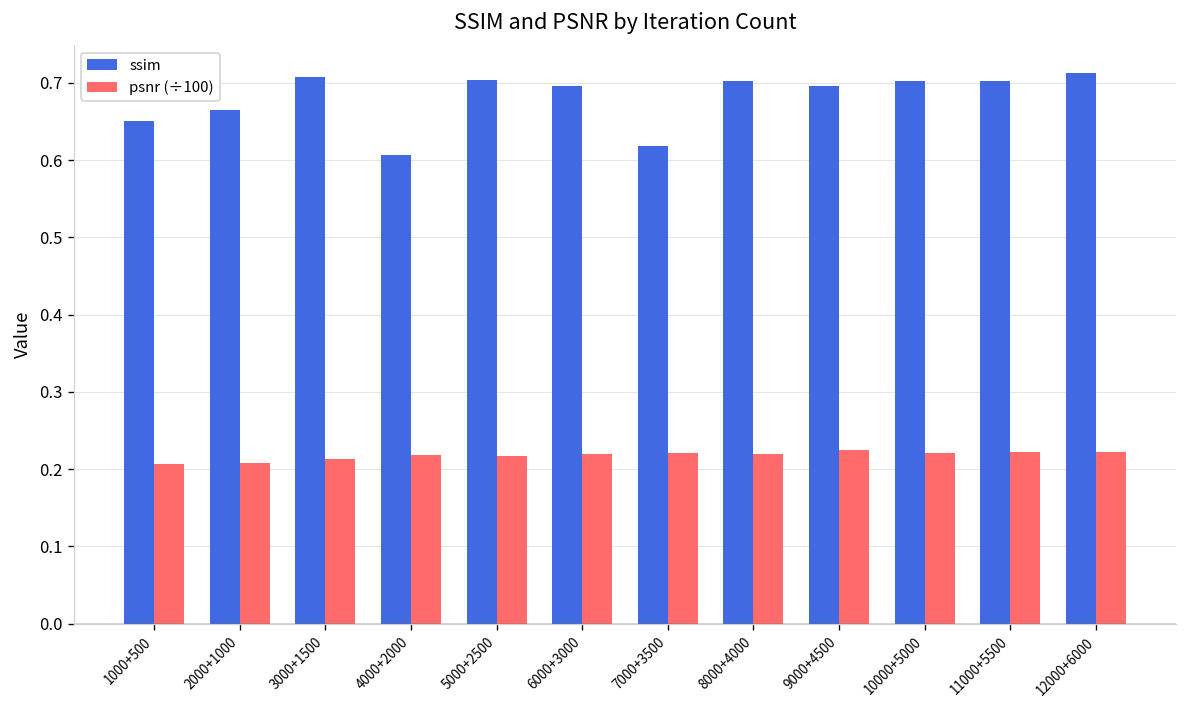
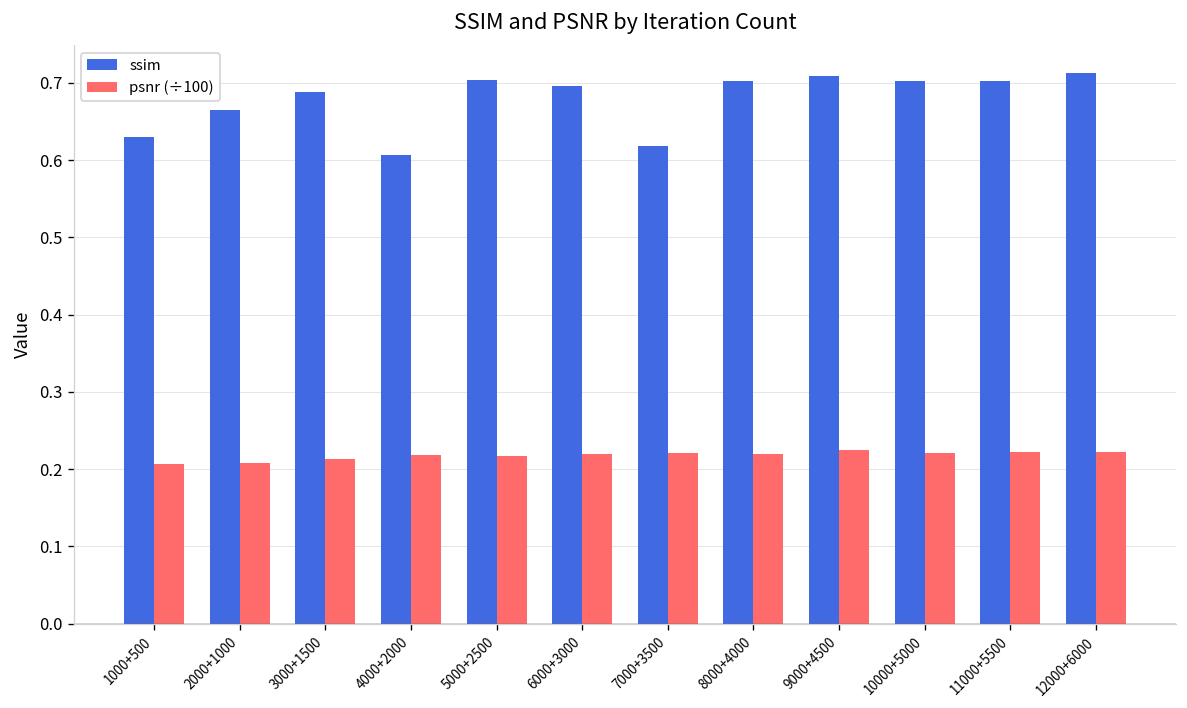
  {
    "ssim": {
-     "1000+500": 0.65,
+     "1000+500": 0.63,
      "2000+1000": 0.67,
-     "3000+1500": 0.71,
+     "3000+1500": 0.69,
      "4000+2000": 0.61,
      "5000+2500": 0.70,
      "6000+3000": 0.70,
      "7000+3500": 0.62,
      "8000+4000": 0.70,
-     "9000+4500": 0.70,
+     "9000+4500": 0.71,
      "10000+5000": 0.70,
      "11000+5500": 0.70,
      "12000+6000": 0.71
    },
    "psnr (÷100)": {
      "1000+500": 0.21,
      "2000+1000": 0.21,
      "3000+1500": 0.21,
      "4000+2000": 0.22,
      "5000+2500": 0.22,
      "6000+3000": 0.22,
      "7000+3500": 0.22,
      "8000+4000": 0.22,
      "9000+4500": 0.22,
      "10000+5000": 0.22,
      "11000+5500": 0.22,
      "12000+6000": 0.22
    }
  }
